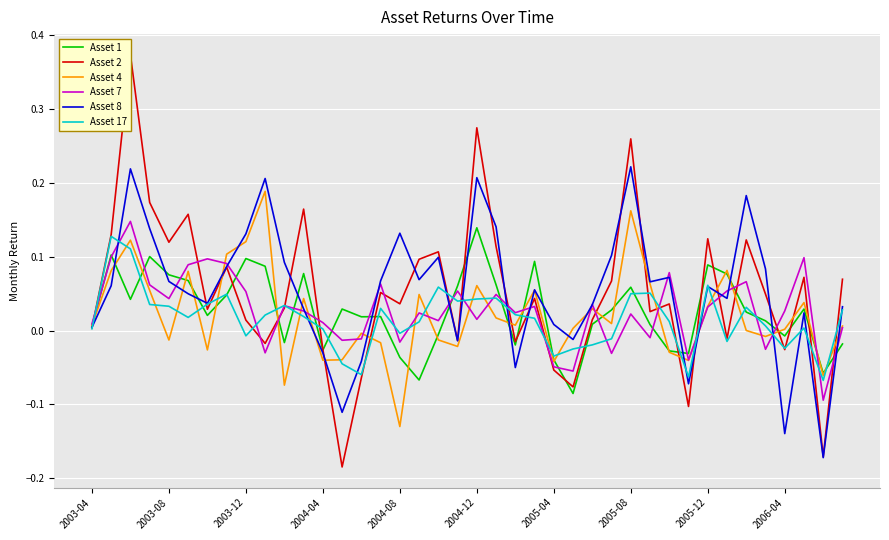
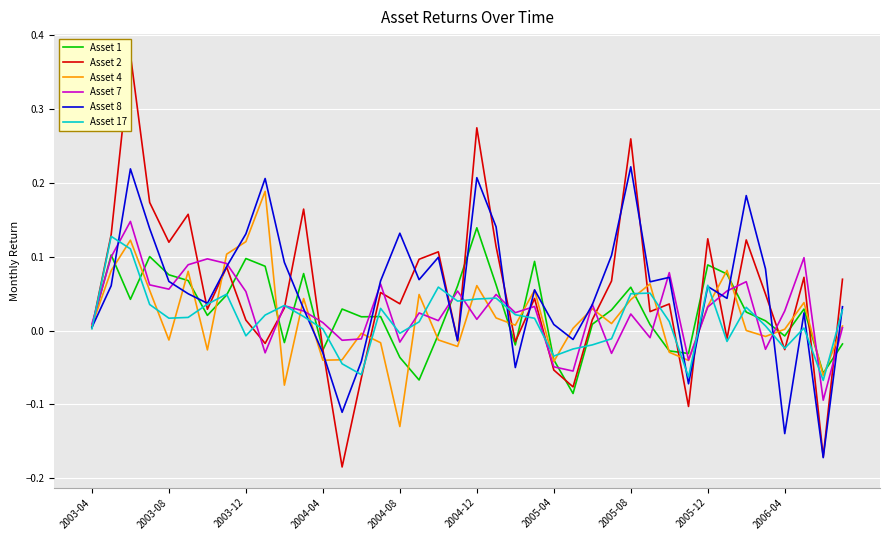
  {
    "Asset 1": {
      "2003-08": 0.08,
      "2003-12": 0.10,
      "2004-08": -0.04,
      "2004-12": 0.14,
      "2005-08": 0.06,
      "2005-12": 0.09,
      "2006-04": -0.01
    },
    "Asset 2": {
      "2003-08": 0.12,
      "2003-12": 0.01,
      "2004-08": 0.04,
      "2004-12": 0.27,
      "2005-04": -0.05,
      "2005-08": 0.26,
      "2005-12": 0.12
    },
    "Asset 4": {
      "2003-08": -0.01,
      "2003-12": 0.12,
      "2004-04": -0.04,
      "2004-08": -0.13,
      "2004-12": 0.06,
-     "2005-08": 0.16,
+     "2005-08": 0.04,
      "2006-04": 0.00
    },
    "Asset 7": {
-     "2003-08": 0.04,
+     "2003-08": 0.06,
      "2003-12": 0.05,
      "2004-04": 0.01,
      "2004-08": -0.02,
      "2004-12": 0.02,
      "2005-04": -0.05,
      "2005-08": 0.02,
      "2006-04": 0.03
    },
    "Asset 8": {
      "2003-08": 0.07,
      "2003-12": 0.13,
      "2004-04": -0.03,
      "2004-08": 0.13,
      "2004-12": 0.21,
      "2005-04": 0.01,
      "2005-08": 0.22,
      "2006-04": -0.14
    },
    "Asset 17": {
-     "2003-08": 0.03,
+     "2003-08": 0.02,
      "2003-12": -0.01,
      "2004-04": 0.00,
      "2004-08": 0.00,
      "2004-12": 0.04,
      "2005-04": -0.03,
      "2005-08": 0.05
    }
  }
